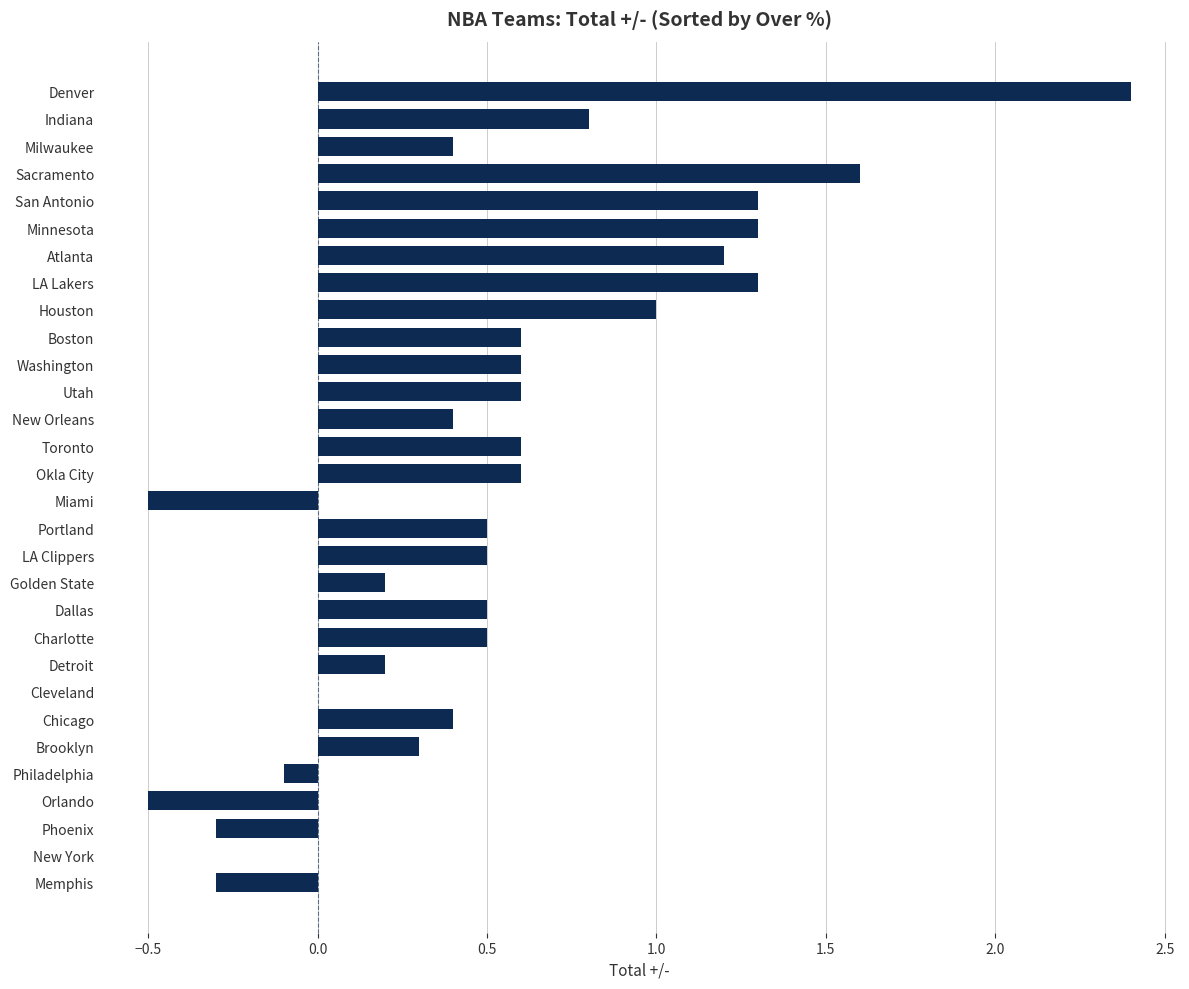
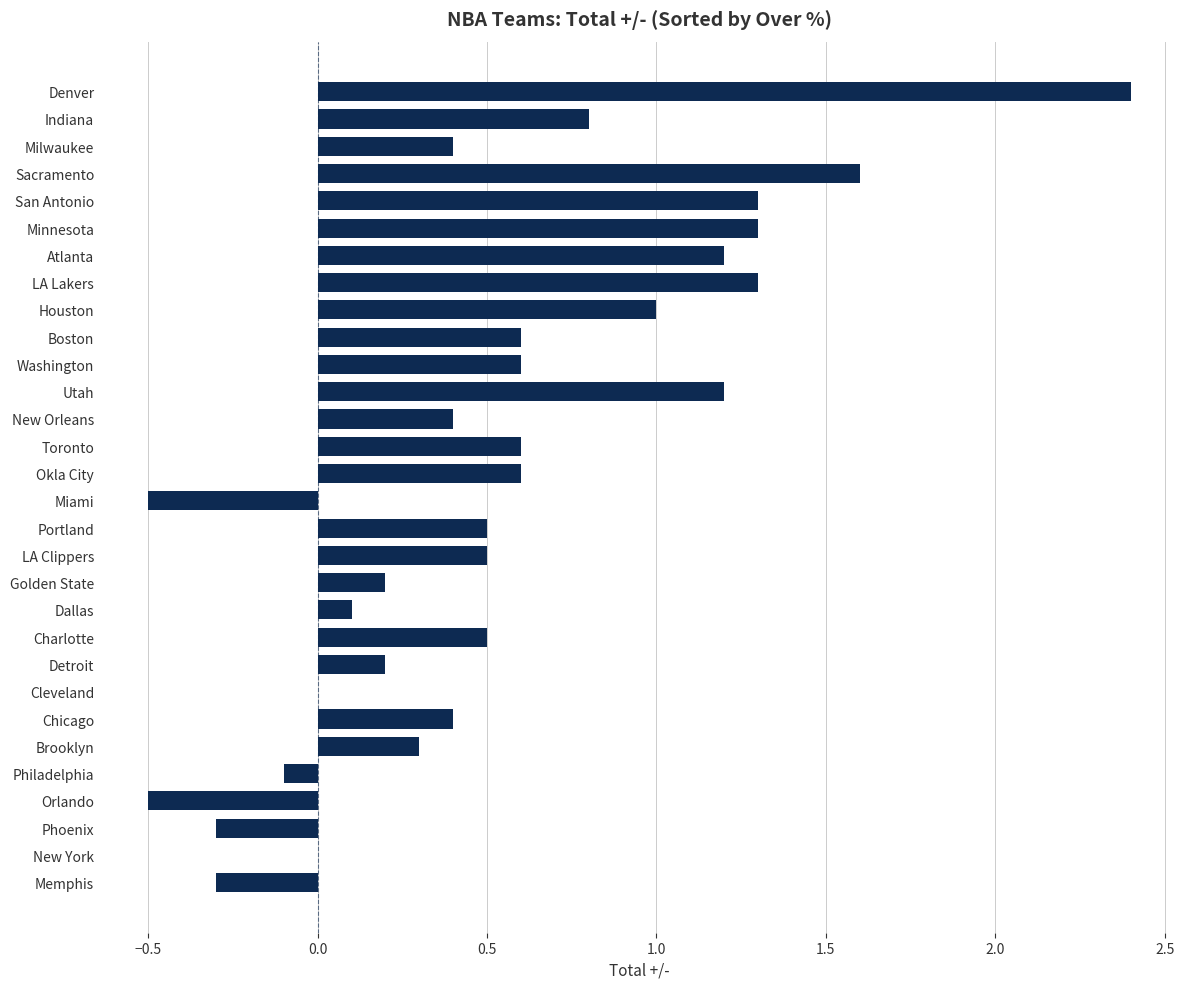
  {
    "Denver": 2.4,
    "Indiana": 0.8,
    "Milwaukee": 0.4,
    "Sacramento": 1.6,
    "San Antonio": 1.3,
    "Minnesota": 1.3,
    "Atlanta": 1.2,
    "LA Lakers": 1.3,
    "Houston": 1.0,
    "Boston": 0.6,
    "Washington": 0.6,
-   "Utah": 0.6,
+   "Utah": 1.2,
    "New Orleans": 0.4,
    "Toronto": 0.6,
    "Okla City": 0.6,
    "Miami": -0.5,
    "Portland": 0.5,
    "LA Clippers": 0.5,
    "Golden State": 0.2,
-   "Dallas": 0.5,
+   "Dallas": 0.1,
    "Charlotte": 0.5,
    "Detroit": 0.2,
    "Cleveland": 0.0,
    "Chicago": 0.4,
    "Brooklyn": 0.3,
    "Philadelphia": -0.1,
    "Orlando": -0.5,
    "Phoenix": -0.3,
    "New York": 0.0,
    "Memphis": -0.3
  }
